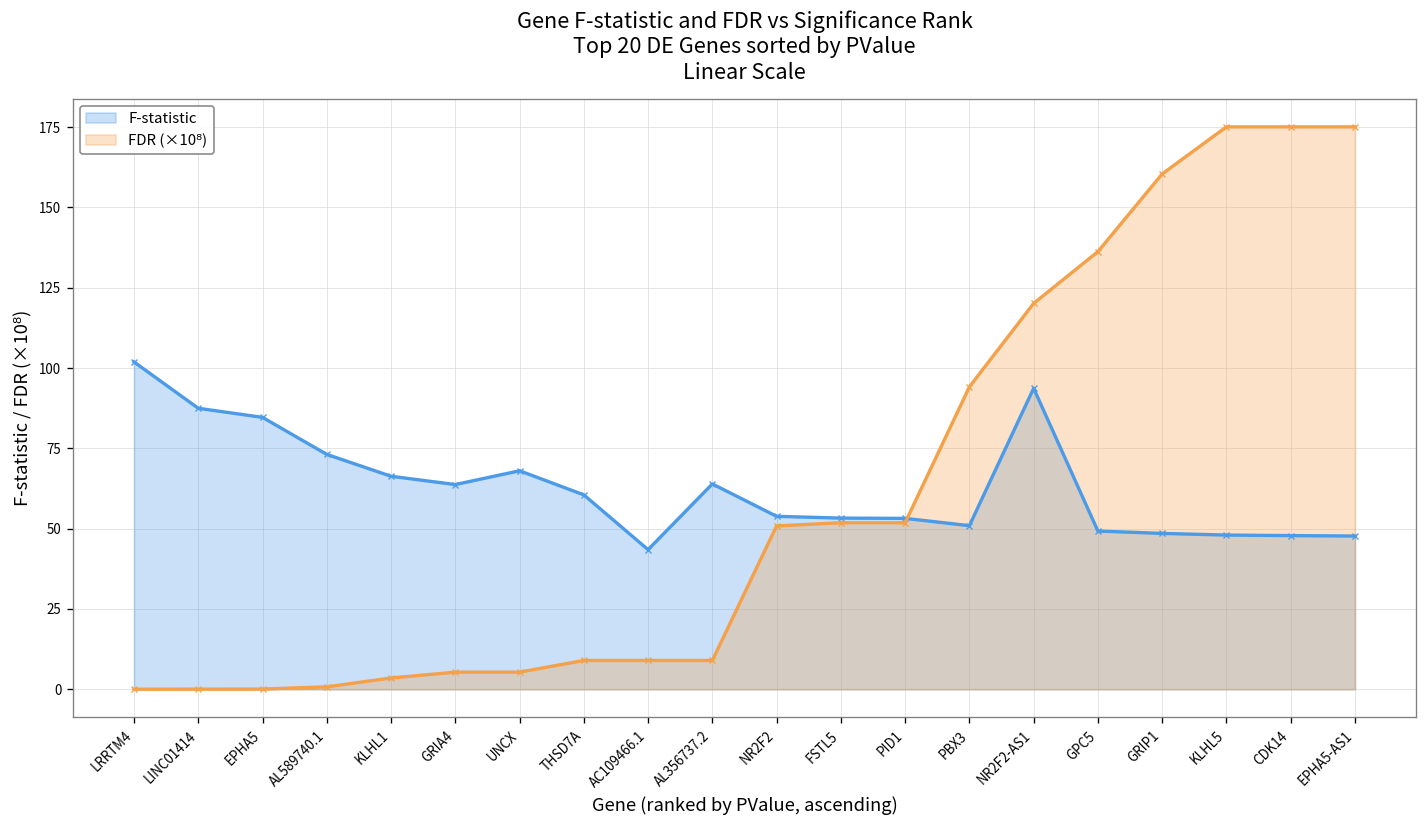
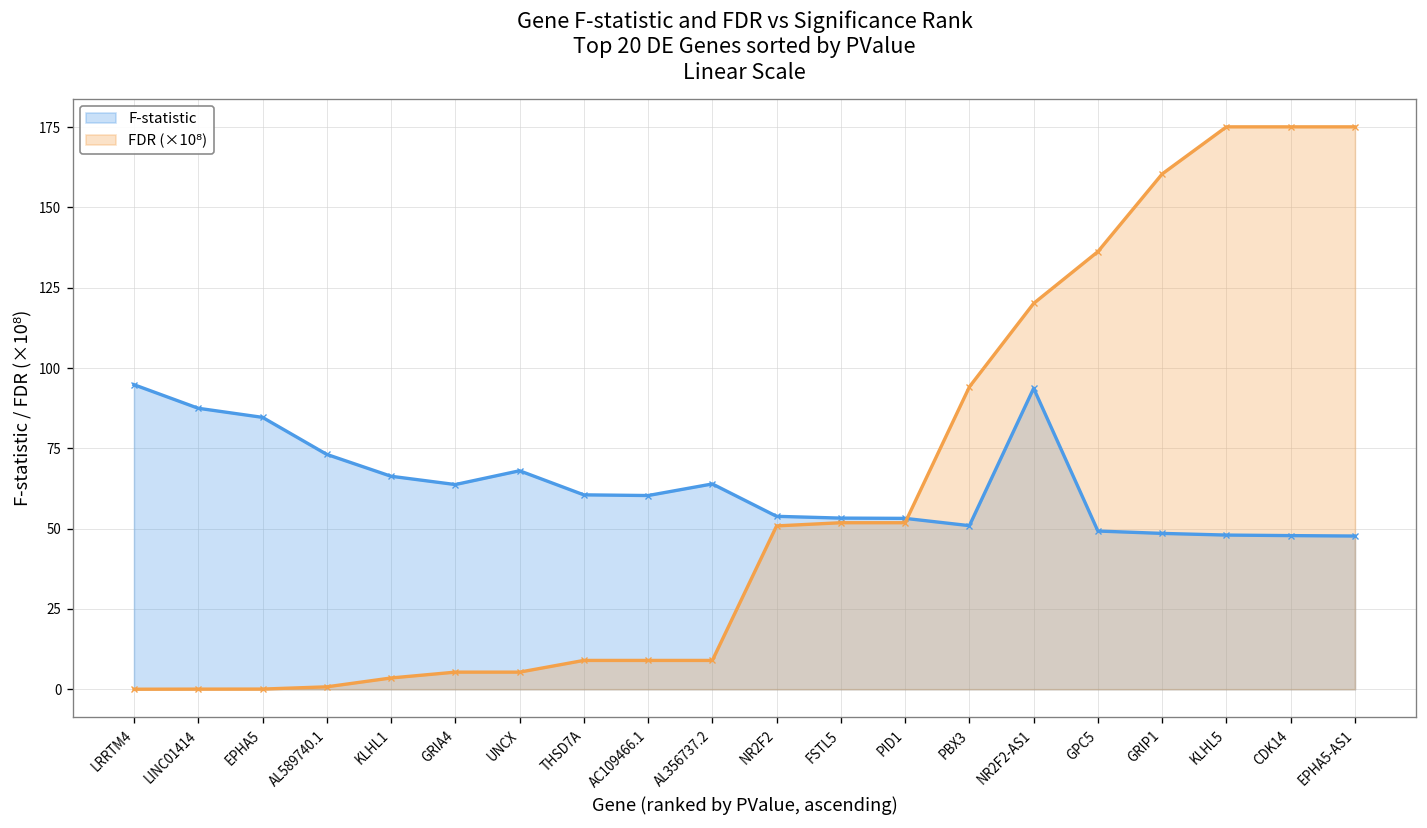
  {
    "F-statistic": {
-     "LRRTM4": 102,
+     "LRRTM4": 95,
      "LINC01414": 87,
      "EPHA5": 85,
      "AL589740.1": 73,
      "KLHL1": 66,
      "GRIA4": 64,
      "UNCX": 68,
      "THSD7A": 61,
-     "AC109466.1": 43,
+     "AC109466.1": 60,
      "AL356737.2": 64,
      "NR2F2": 54,
      "FSTL5": 53,
      "PID1": 53,
      "PBX3": 51,
      "NR2F2-AS1": 94,
      "GPC5": 49,
      "GRIP1": 49,
      "KLHL5": 48,
      "CDK14": 48,
      "EPHA5-AS1": 48
    },
    "FDR (×10⁸)": {
      "LRRTM4": 0,
      "LINC01414": 0,
      "EPHA5": 0,
      "AL589740.1": 1,
      "KLHL1": 4,
      "GRIA4": 5,
      "UNCX": 5,
      "THSD7A": 9,
      "AC109466.1": 9,
      "AL356737.2": 9,
      "NR2F2": 51,
      "FSTL5": 52,
      "PID1": 52,
      "PBX3": 94,
      "NR2F2-AS1": 120,
      "GPC5": 136,
      "GRIP1": 160,
      "KLHL5": 175,
      "CDK14": 175,
      "EPHA5-AS1": 175
    }
  }
